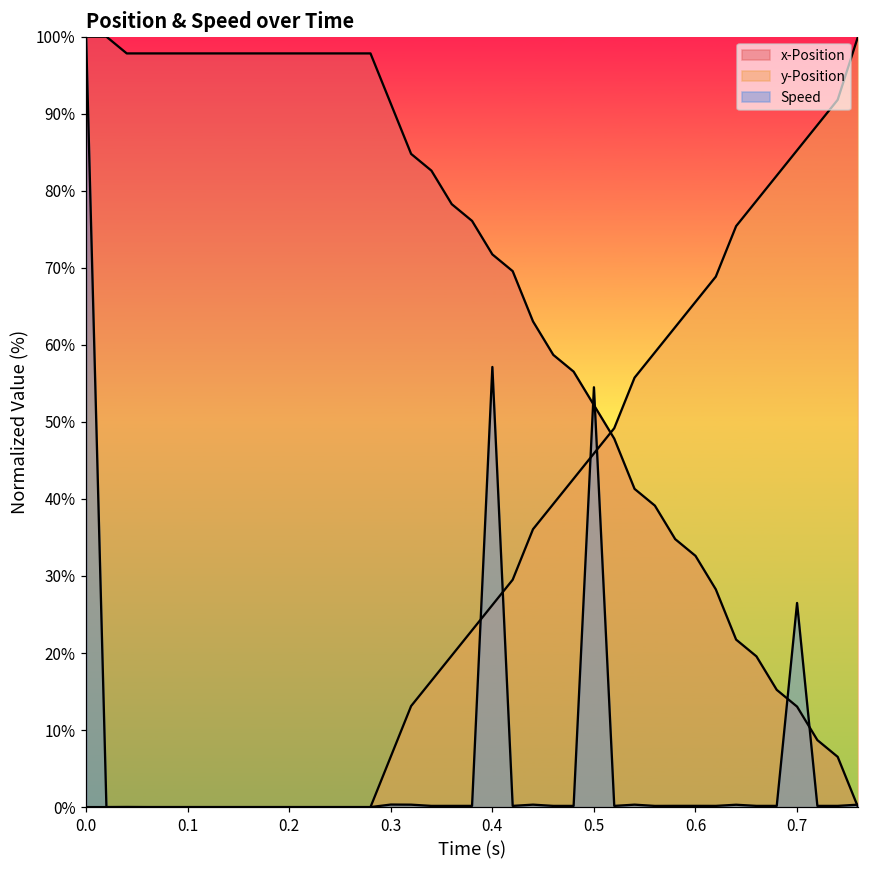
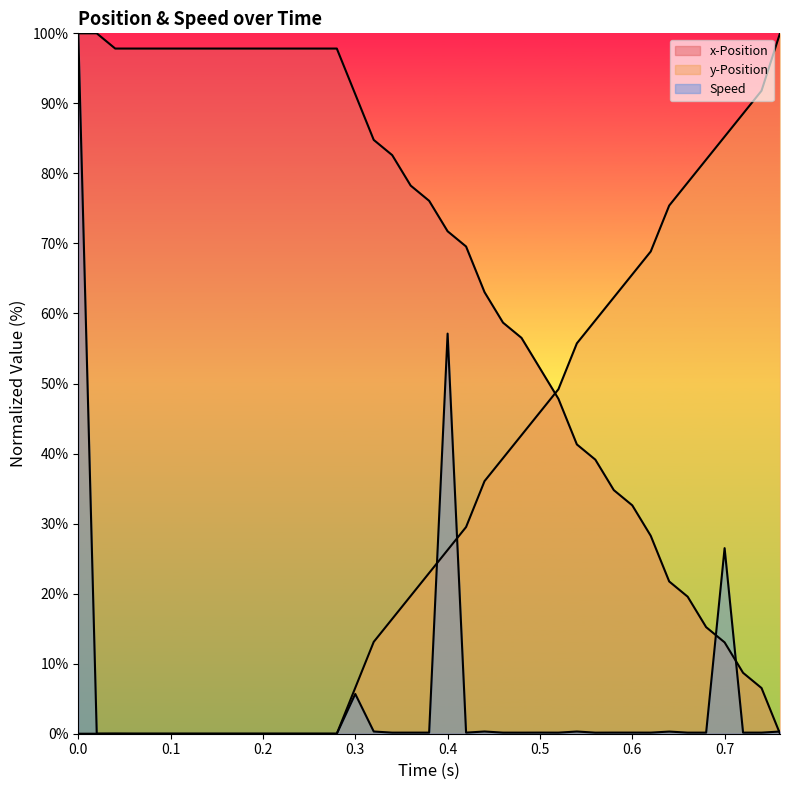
  {
    "Speed": {
-     "0.3": "0%",
+     "0.3": "6%",
      "0.4": "57%",
-     "0.5": "54%",
+     "0.5": "0%",
      "0.6": "0%",
      "0.7": "26%"
    }
  }
